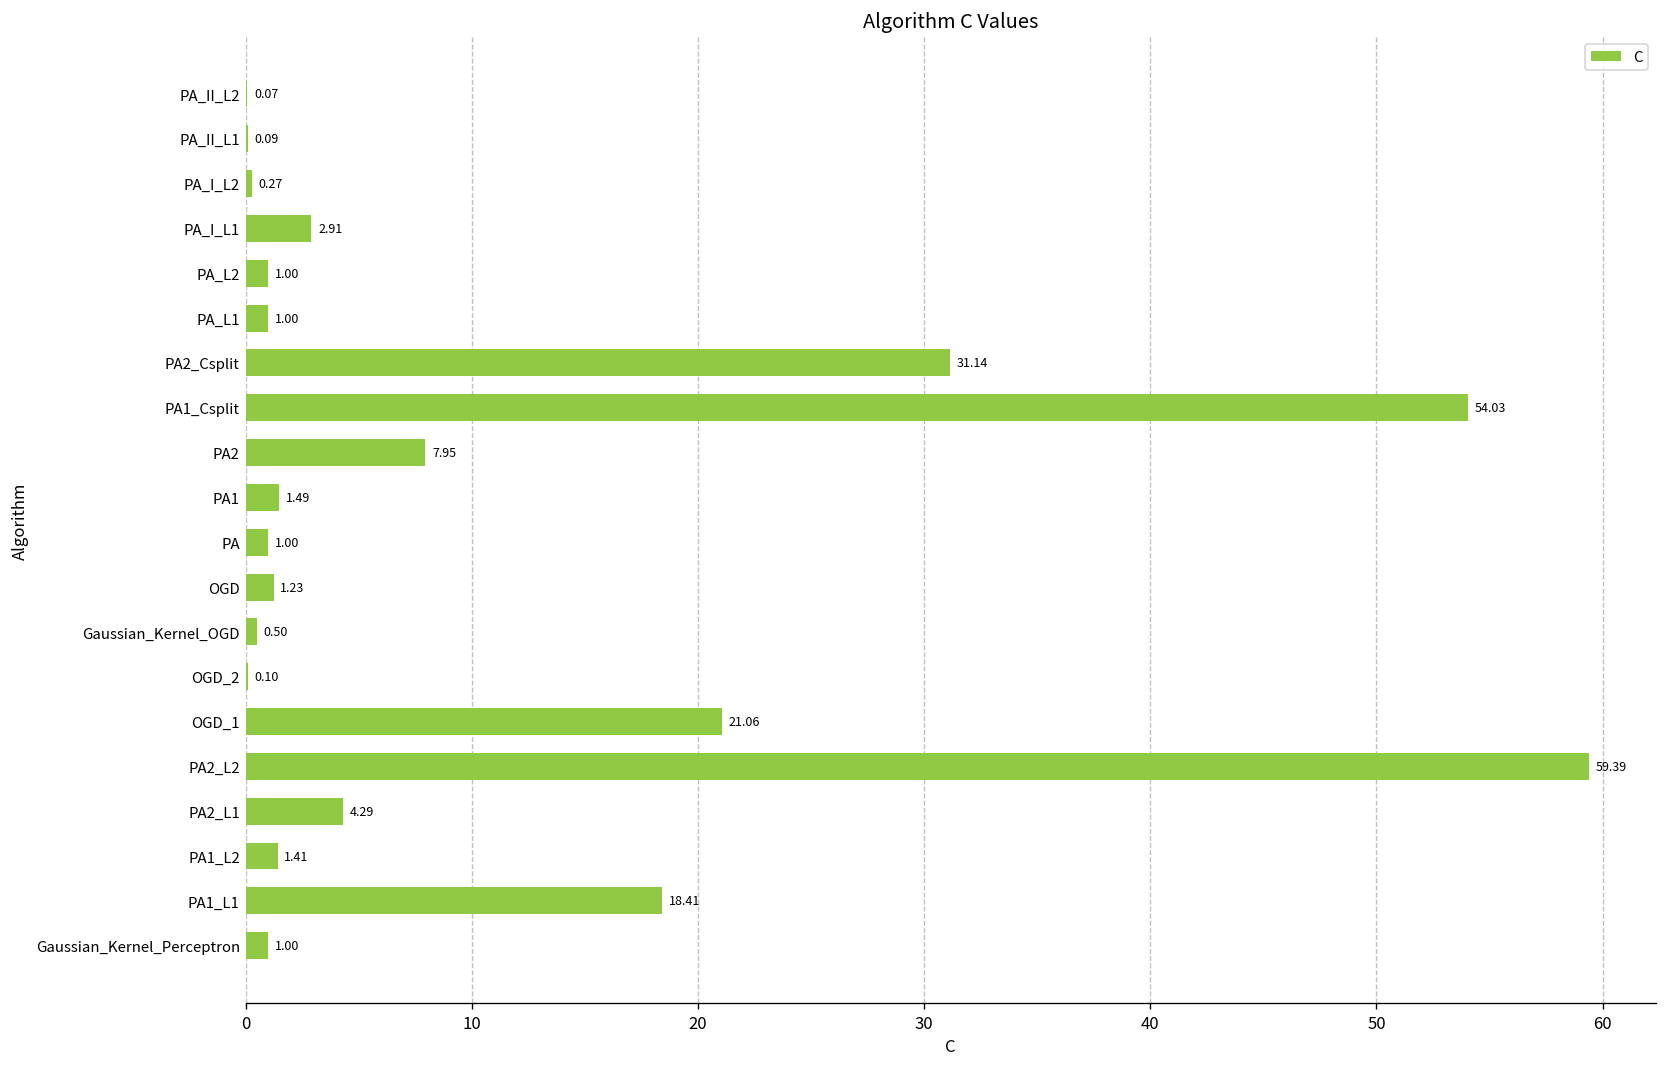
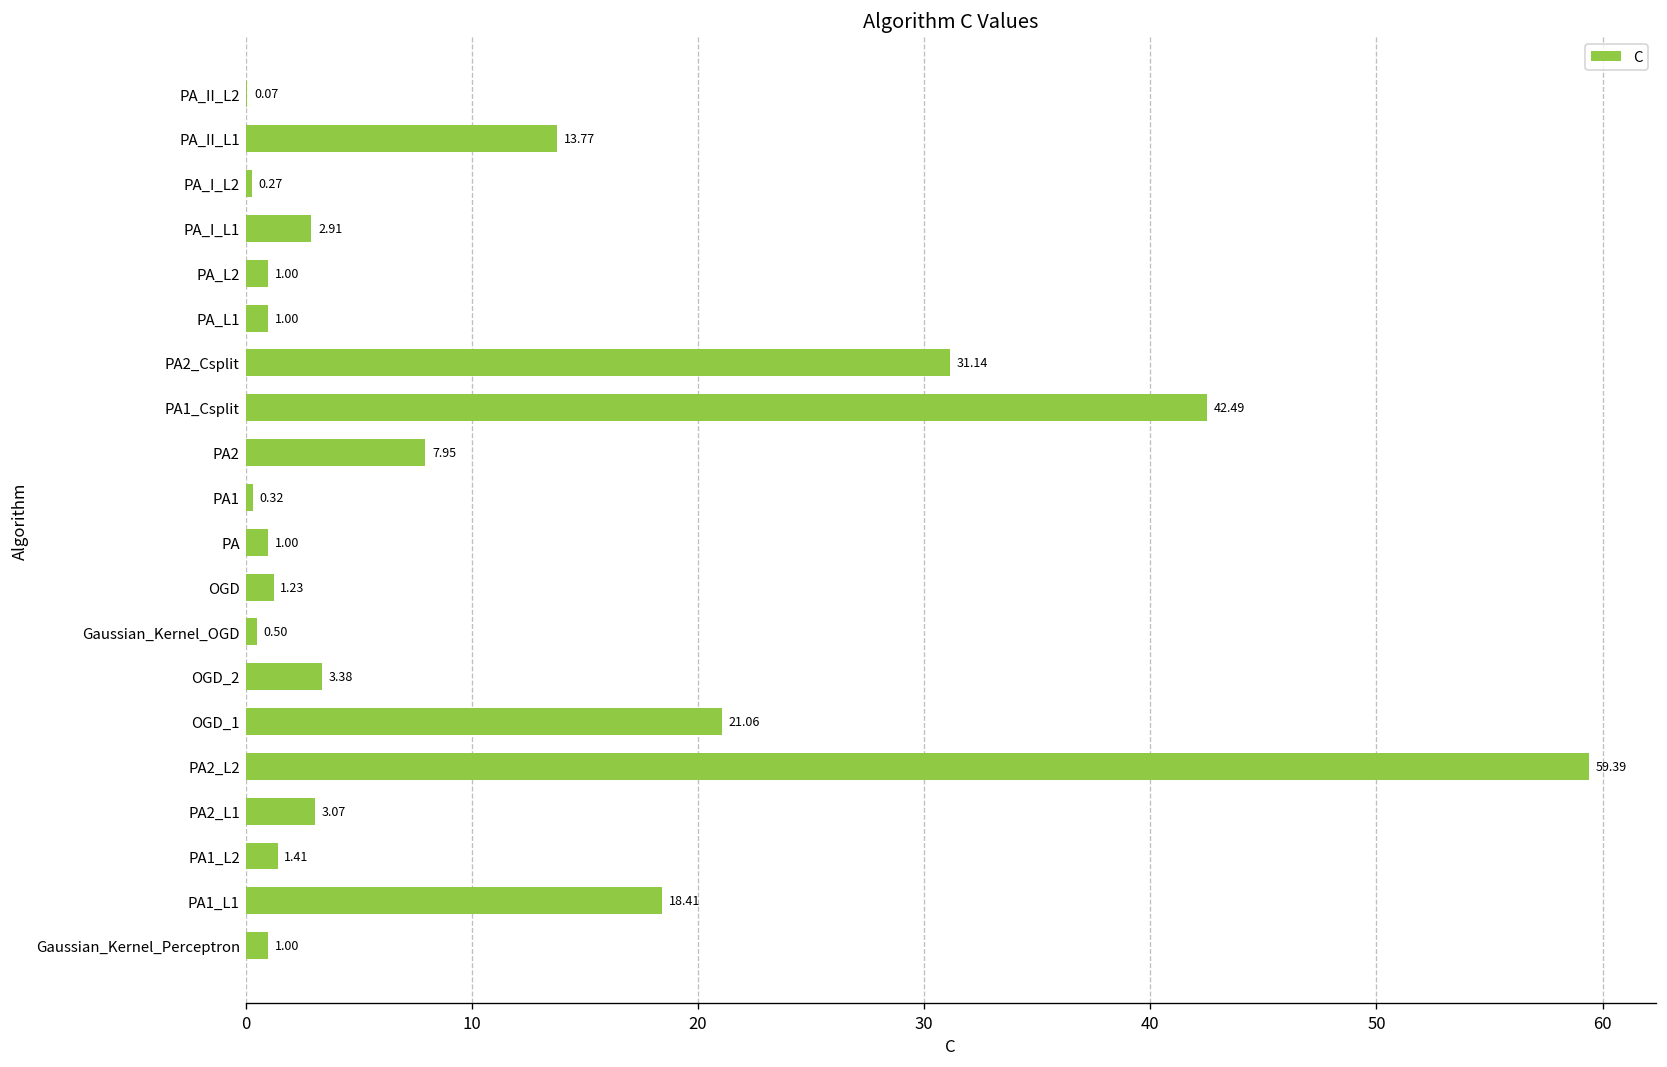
  {
    "PA_II_L2": 0.07,
-   "PA_II_L1": 0.09,
+   "PA_II_L1": 13.77,
    "PA_I_L2": 0.27,
    "PA_I_L1": 2.91,
    "PA_L2": 1.00,
    "PA_L1": 1.00,
    "PA2_Csplit": 31.14,
-   "PA1_Csplit": 54.03,
+   "PA1_Csplit": 42.49,
    "PA2": 7.95,
-   "PA1": 1.49,
+   "PA1": 0.32,
    "PA": 1.00,
    "OGD": 1.23,
    "Gaussian_Kernel_OGD": 0.50,
-   "OGD_2": 0.10,
+   "OGD_2": 3.38,
    "OGD_1": 21.06,
    "PA2_L2": 59.39,
-   "PA2_L1": 4.29,
+   "PA2_L1": 3.07,
    "PA1_L2": 1.41,
    "PA1_L1": 18.41,
    "Gaussian_Kernel_Perceptron": 1.00
  }
